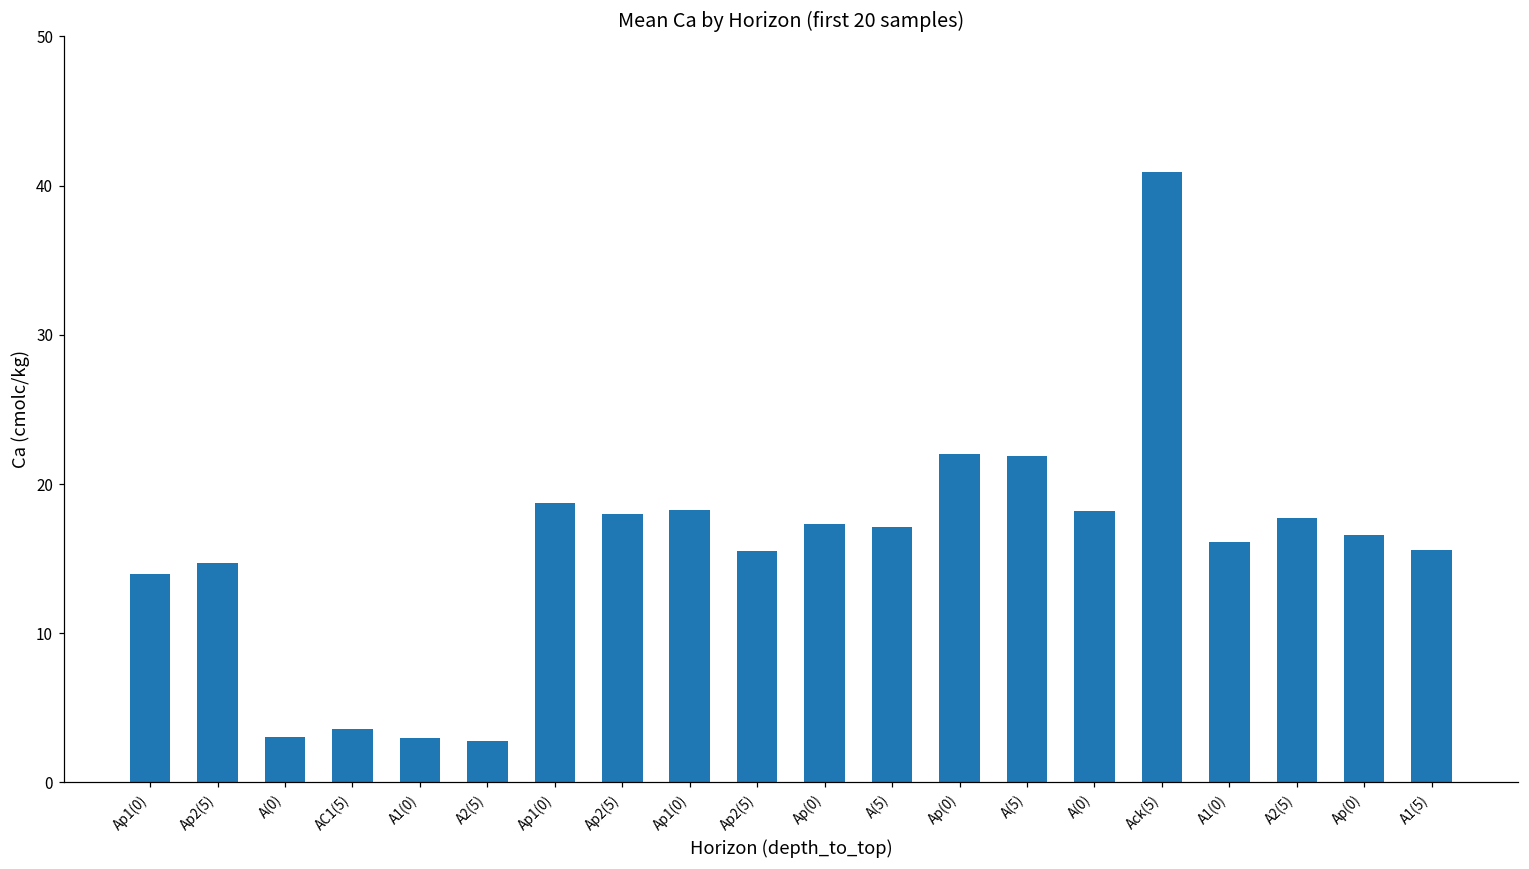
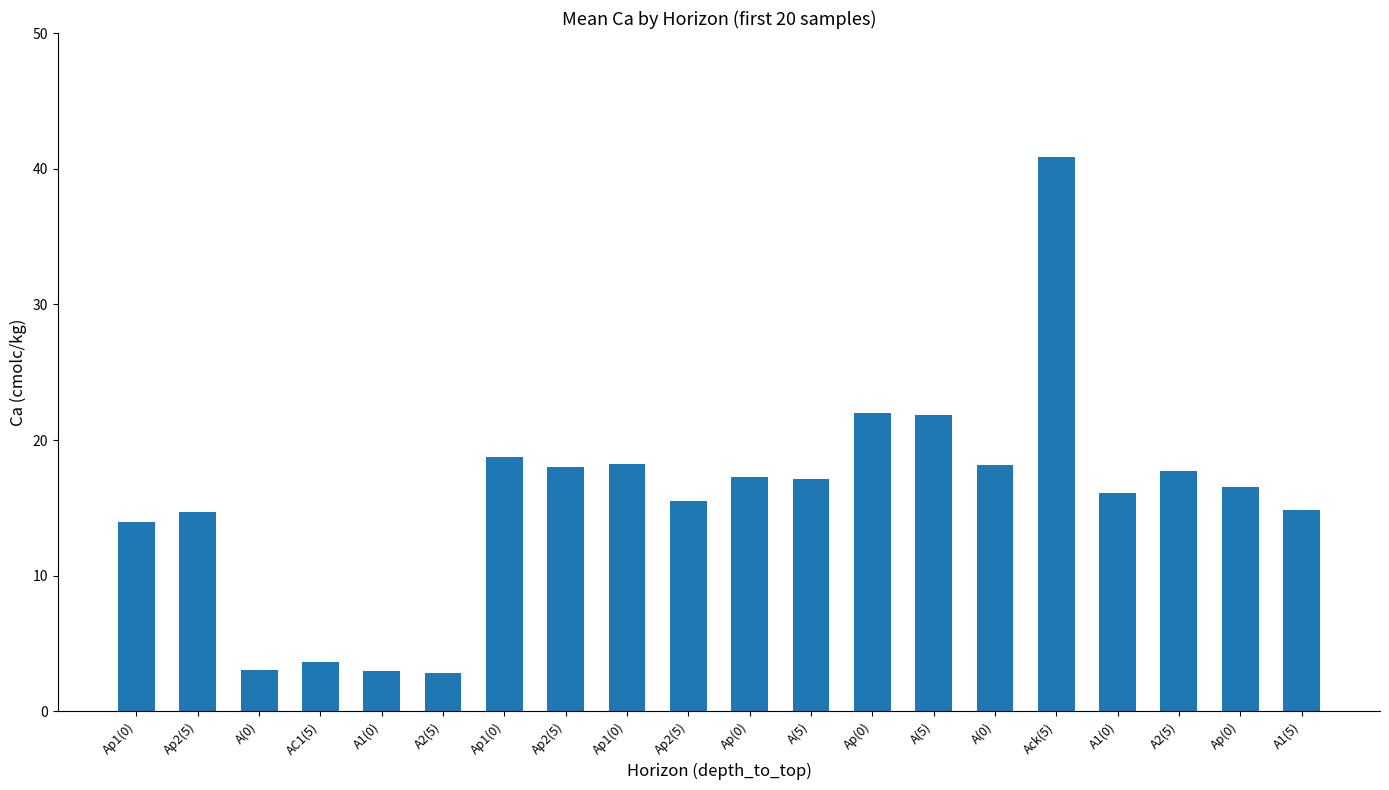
  {
    "AC1(5)": 3.6,
    "Ack(5)": 40.9,
-   "A1(5)": 15.6
+   "A1(5)": 14.8
  }
